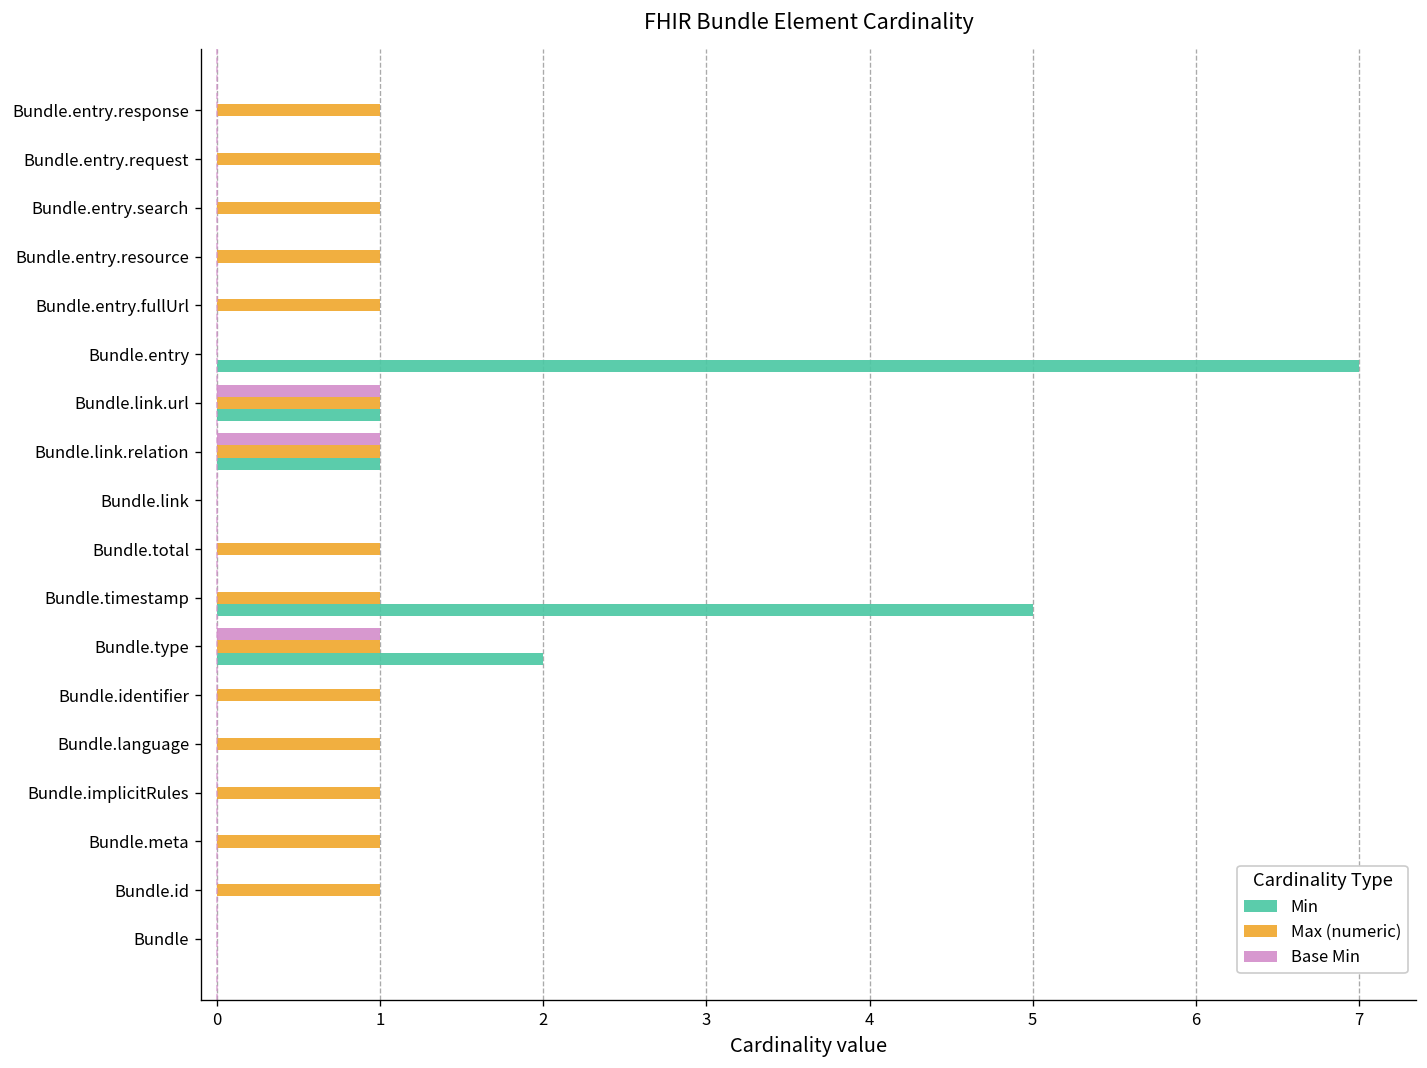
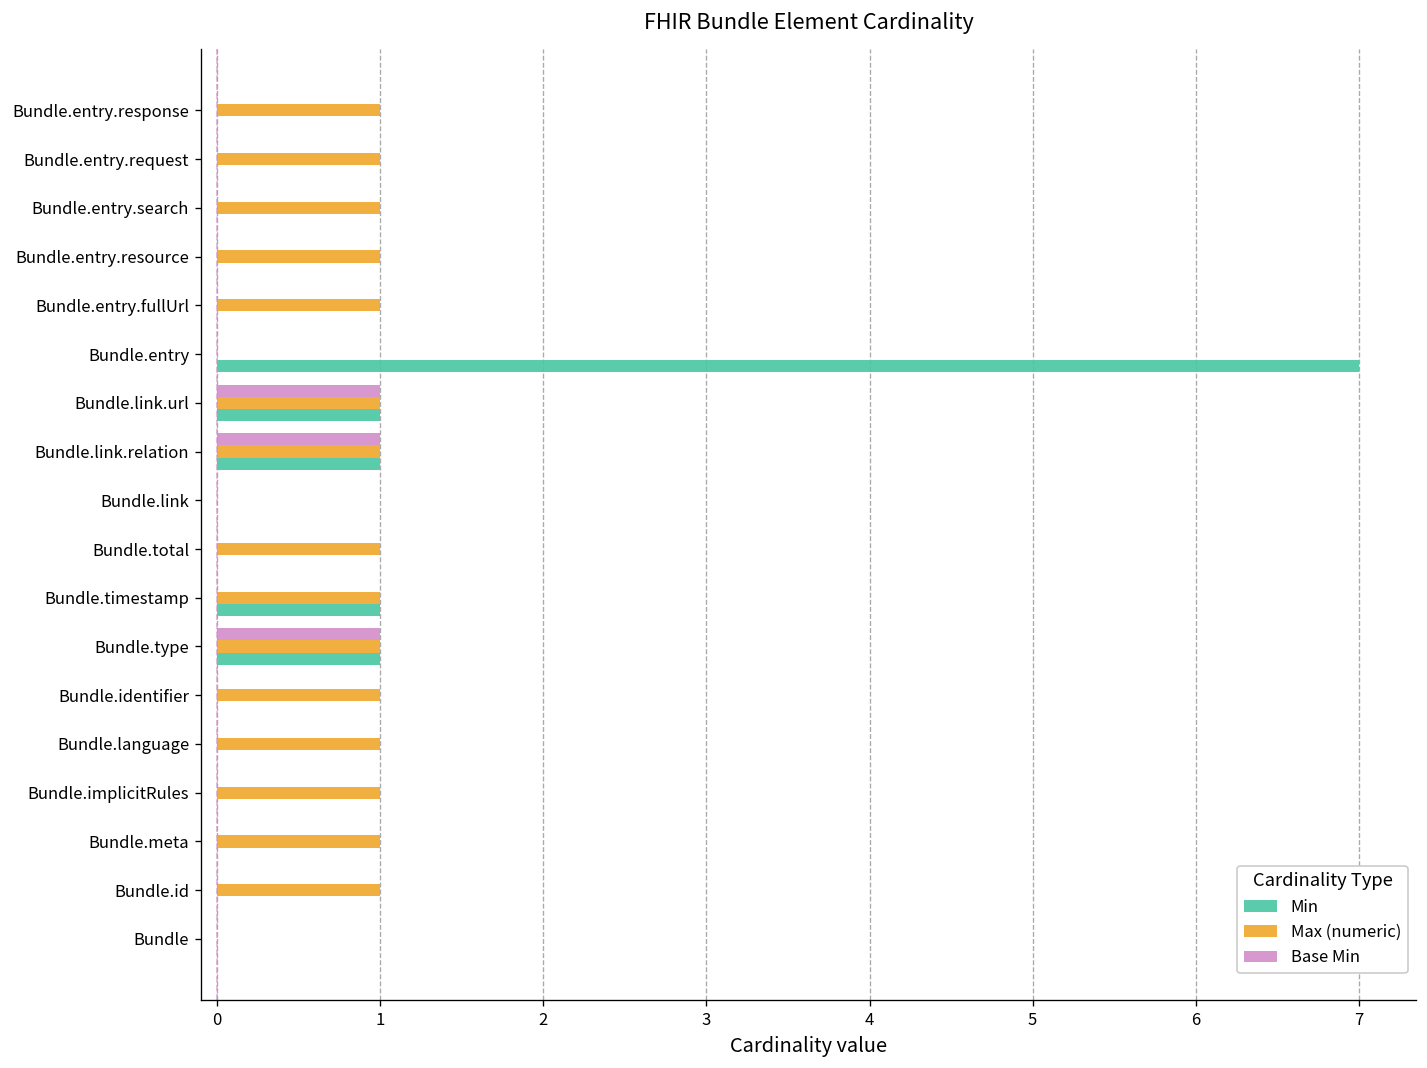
  {
    "Min": {
      "Bundle.entry.response": 0,
      "Bundle.entry.request": 0,
      "Bundle.entry.search": 0,
      "Bundle.entry.resource": 0,
      "Bundle.entry.fullUrl": 0,
      "Bundle.entry": 7,
      "Bundle.link.url": 1,
      "Bundle.link.relation": 1,
      "Bundle.link": 0,
      "Bundle.total": 0,
-     "Bundle.timestamp": 5,
-     "Bundle.type": 2,
+     "Bundle.timestamp": 1,
+     "Bundle.type": 1,
      "Bundle.identifier": 0,
      "Bundle.language": 0,
      "Bundle.implicitRules": 0,
      "Bundle.meta": 0,
      "Bundle.id": 0,
      "Bundle": 0
    },
    "Max (numeric)": {
      "Bundle.entry.response": 1,
      "Bundle.entry.request": 1,
      "Bundle.entry.search": 1,
      "Bundle.entry.resource": 1,
      "Bundle.entry.fullUrl": 1,
      "Bundle.entry": 0,
      "Bundle.link.url": 1,
      "Bundle.link.relation": 1,
      "Bundle.link": 0,
      "Bundle.total": 1,
      "Bundle.timestamp": 1,
      "Bundle.type": 1,
      "Bundle.identifier": 1,
      "Bundle.language": 1,
      "Bundle.implicitRules": 1,
      "Bundle.meta": 1,
      "Bundle.id": 1,
      "Bundle": 0
    },
    "Base Min": {
      "Bundle.entry.response": 0,
      "Bundle.entry.request": 0,
      "Bundle.entry.search": 0,
      "Bundle.entry.resource": 0,
      "Bundle.entry.fullUrl": 0,
      "Bundle.entry": 0,
      "Bundle.link.url": 1,
      "Bundle.link.relation": 1,
      "Bundle.link": 0,
      "Bundle.total": 0,
      "Bundle.timestamp": 0,
      "Bundle.type": 1,
      "Bundle.identifier": 0,
      "Bundle.language": 0,
      "Bundle.implicitRules": 0,
      "Bundle.meta": 0,
      "Bundle.id": 0,
      "Bundle": 0
    }
  }
